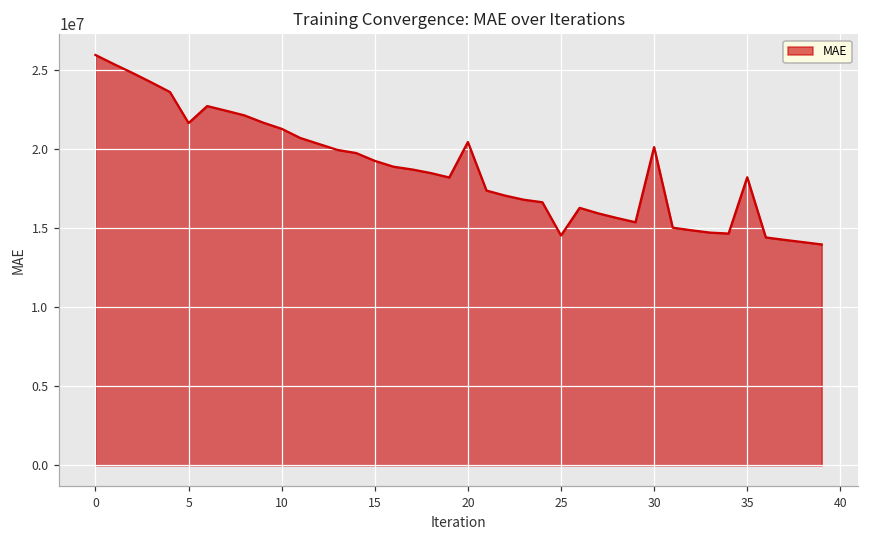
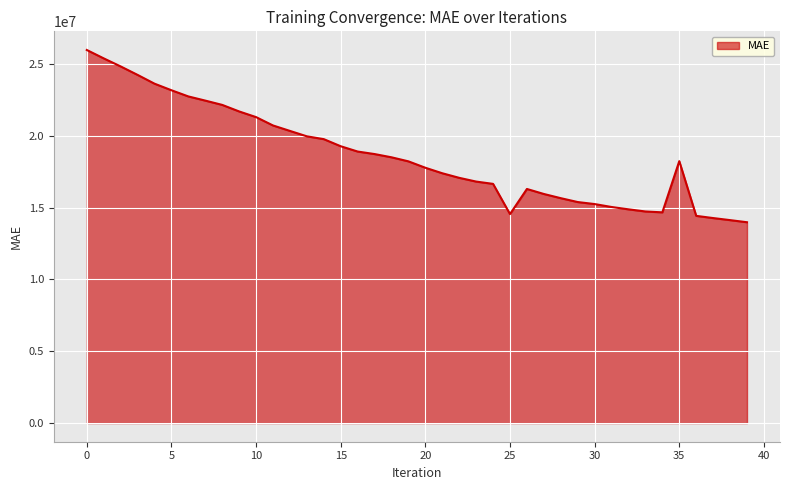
  {
    "0": 26000000,
-   "5": 21700000,
+   "5": 23200000,
    "10": 21300000,
    "15": 19300000,
-   "20": 20500000,
+   "20": 17800000,
    "25": 14500000,
-   "30": 20100000,
+   "30": 15200000,
    "35": 18200000
  }
